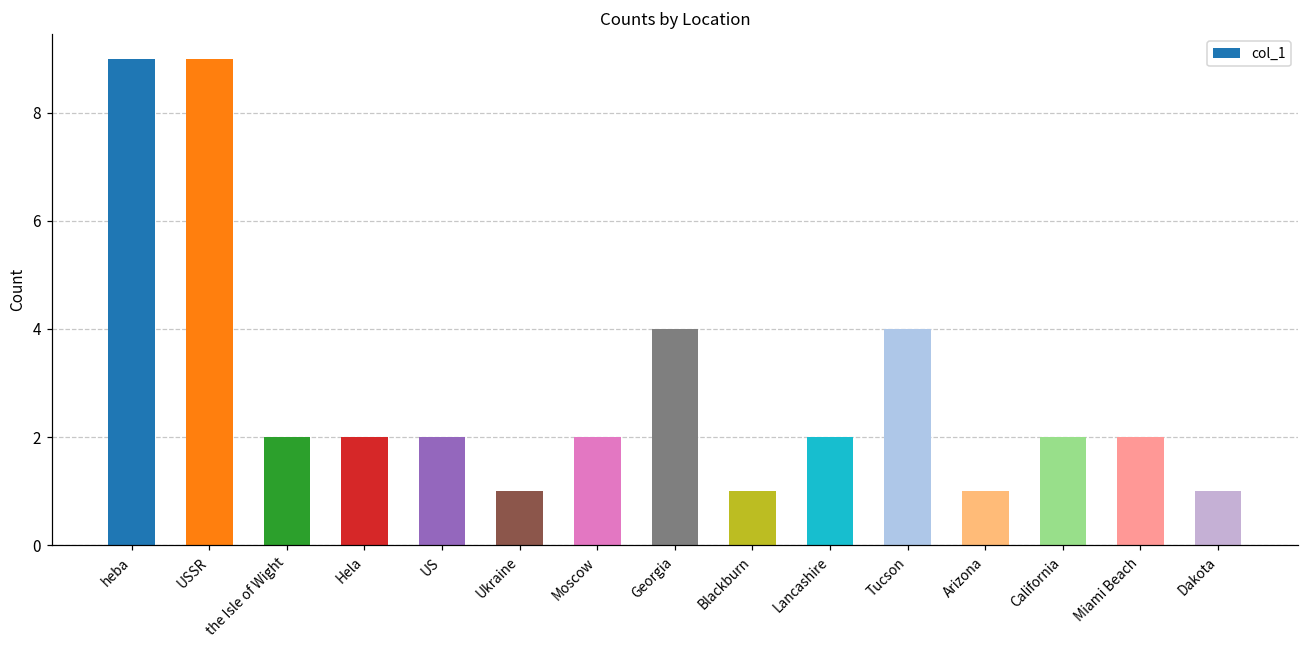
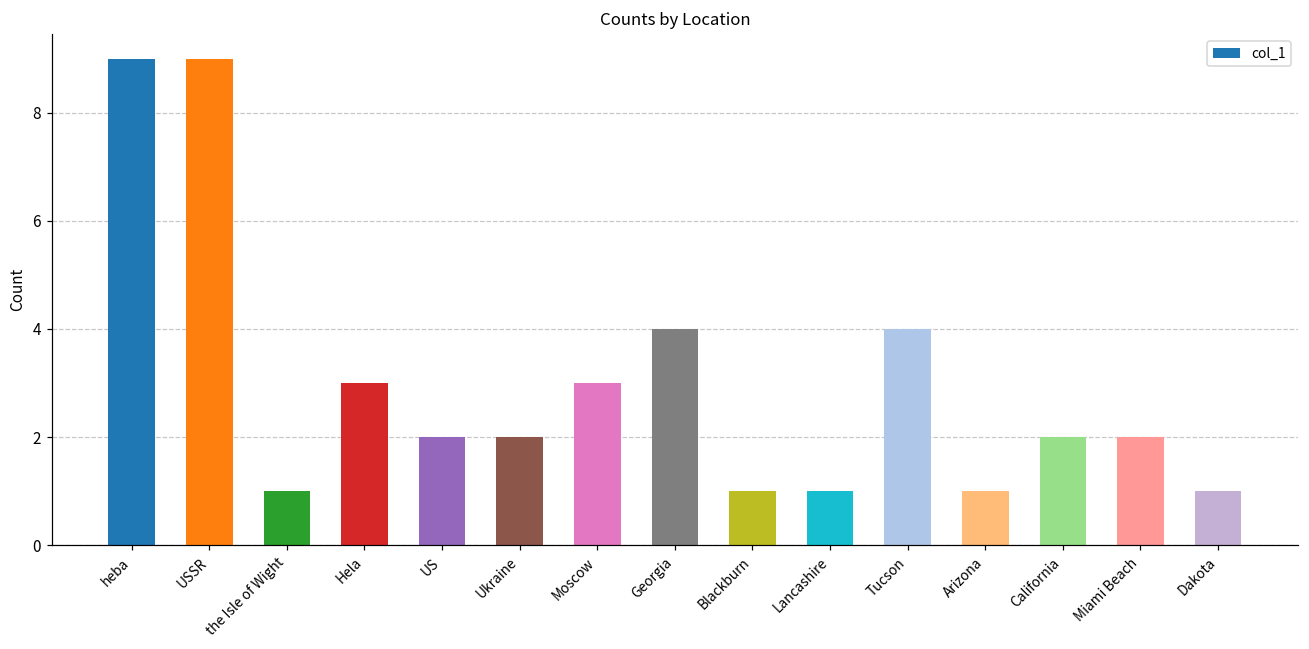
  {
    "heba": 9,
    "USSR": 9,
-   "the Isle of Wight": 2,
-   "Hela": 2,
+   "the Isle of Wight": 1,
+   "Hela": 3,
    "US": 2,
-   "Ukraine": 1,
-   "Moscow": 2,
+   "Ukraine": 2,
+   "Moscow": 3,
    "Georgia": 4,
    "Blackburn": 1,
-   "Lancashire": 2,
+   "Lancashire": 1,
    "Tucson": 4,
    "Arizona": 1,
    "California": 2,
    "Miami Beach": 2,
    "Dakota": 1
  }
